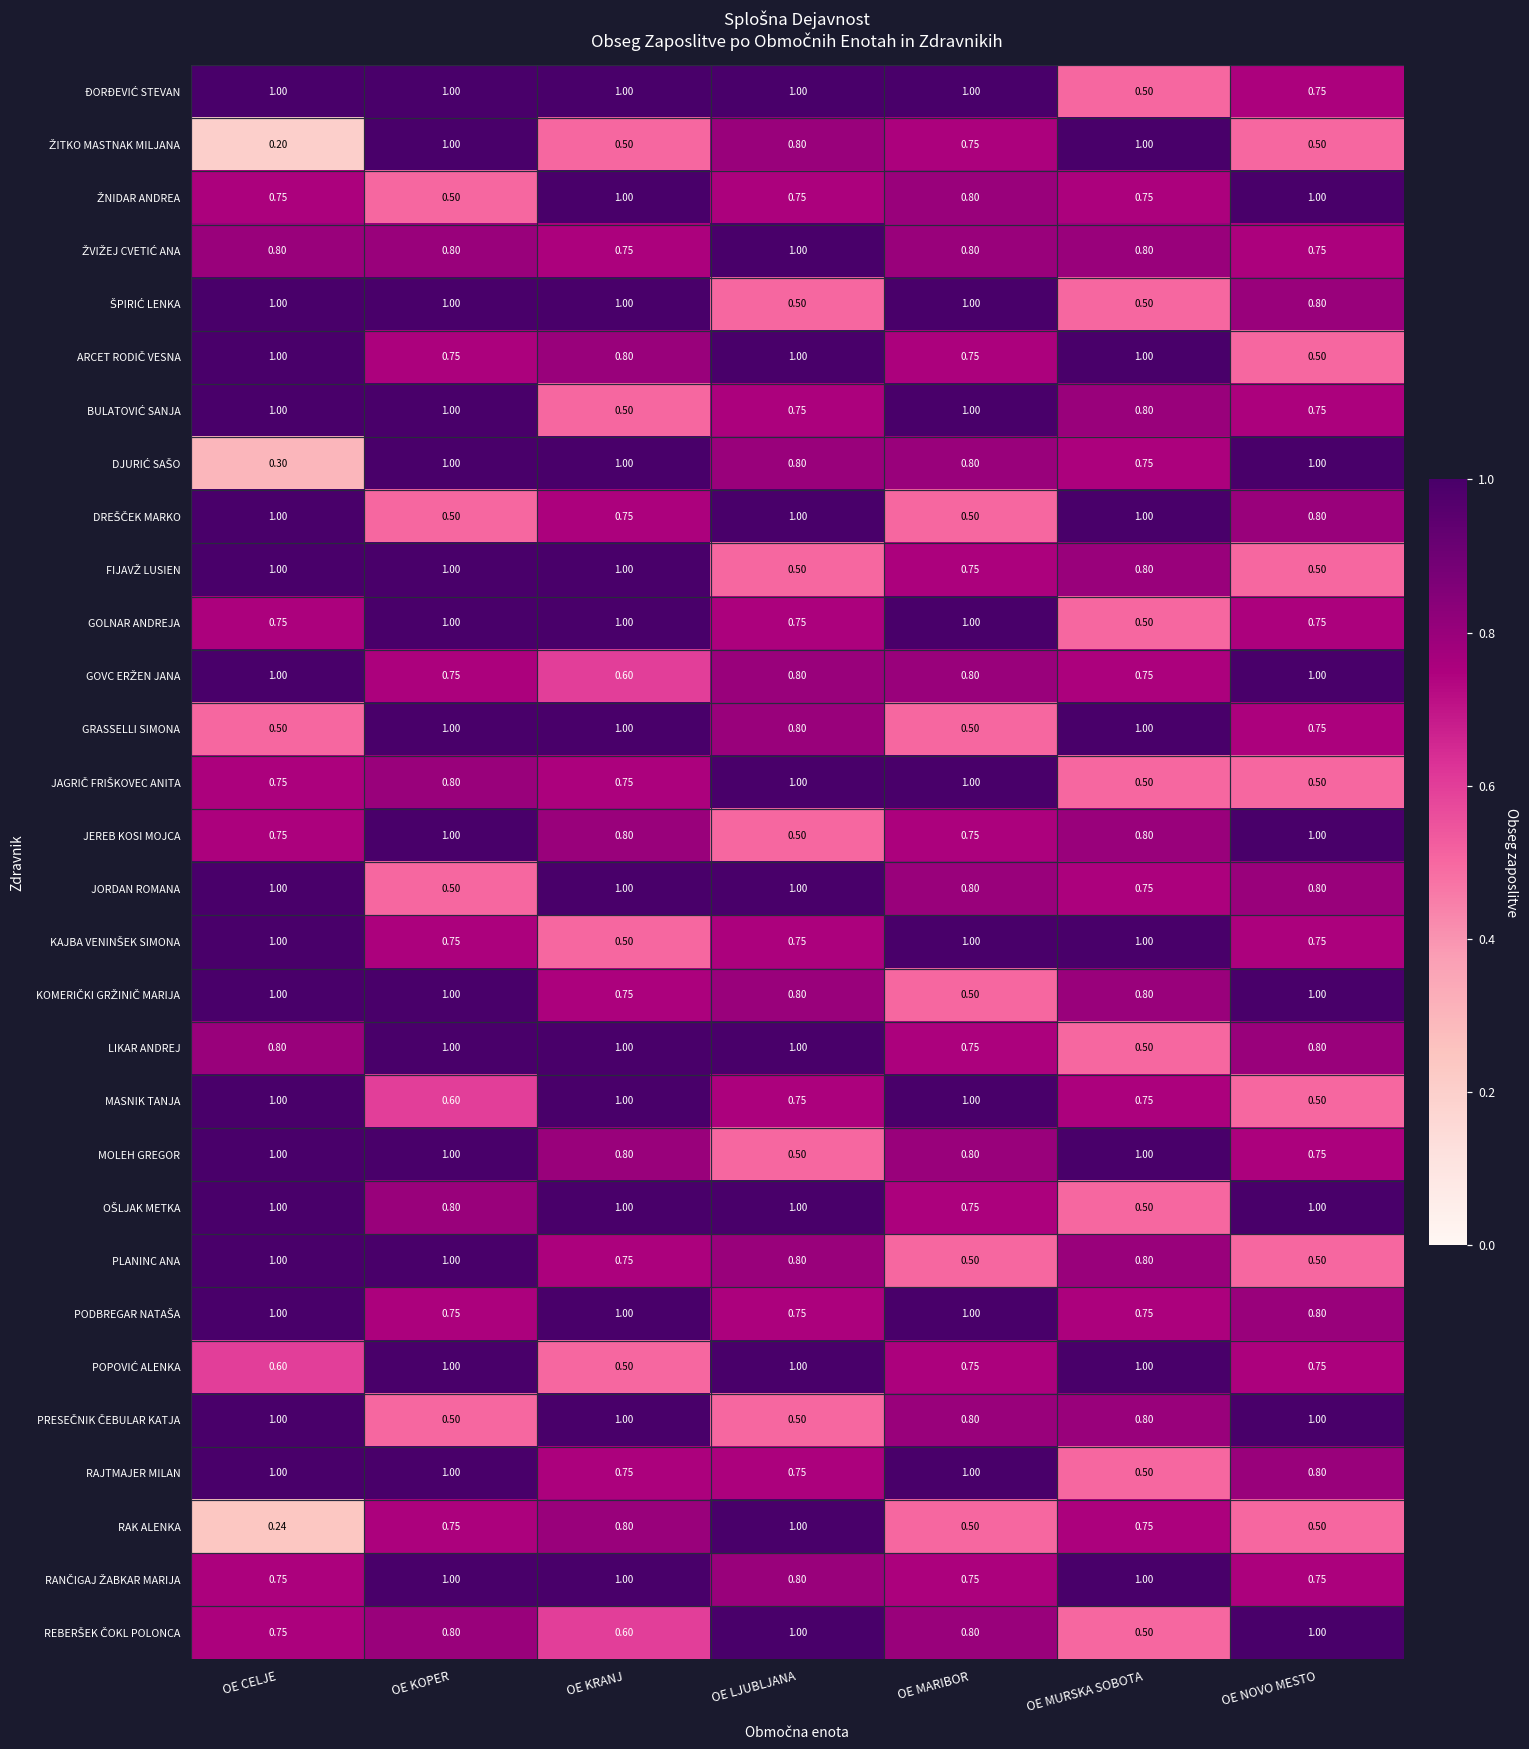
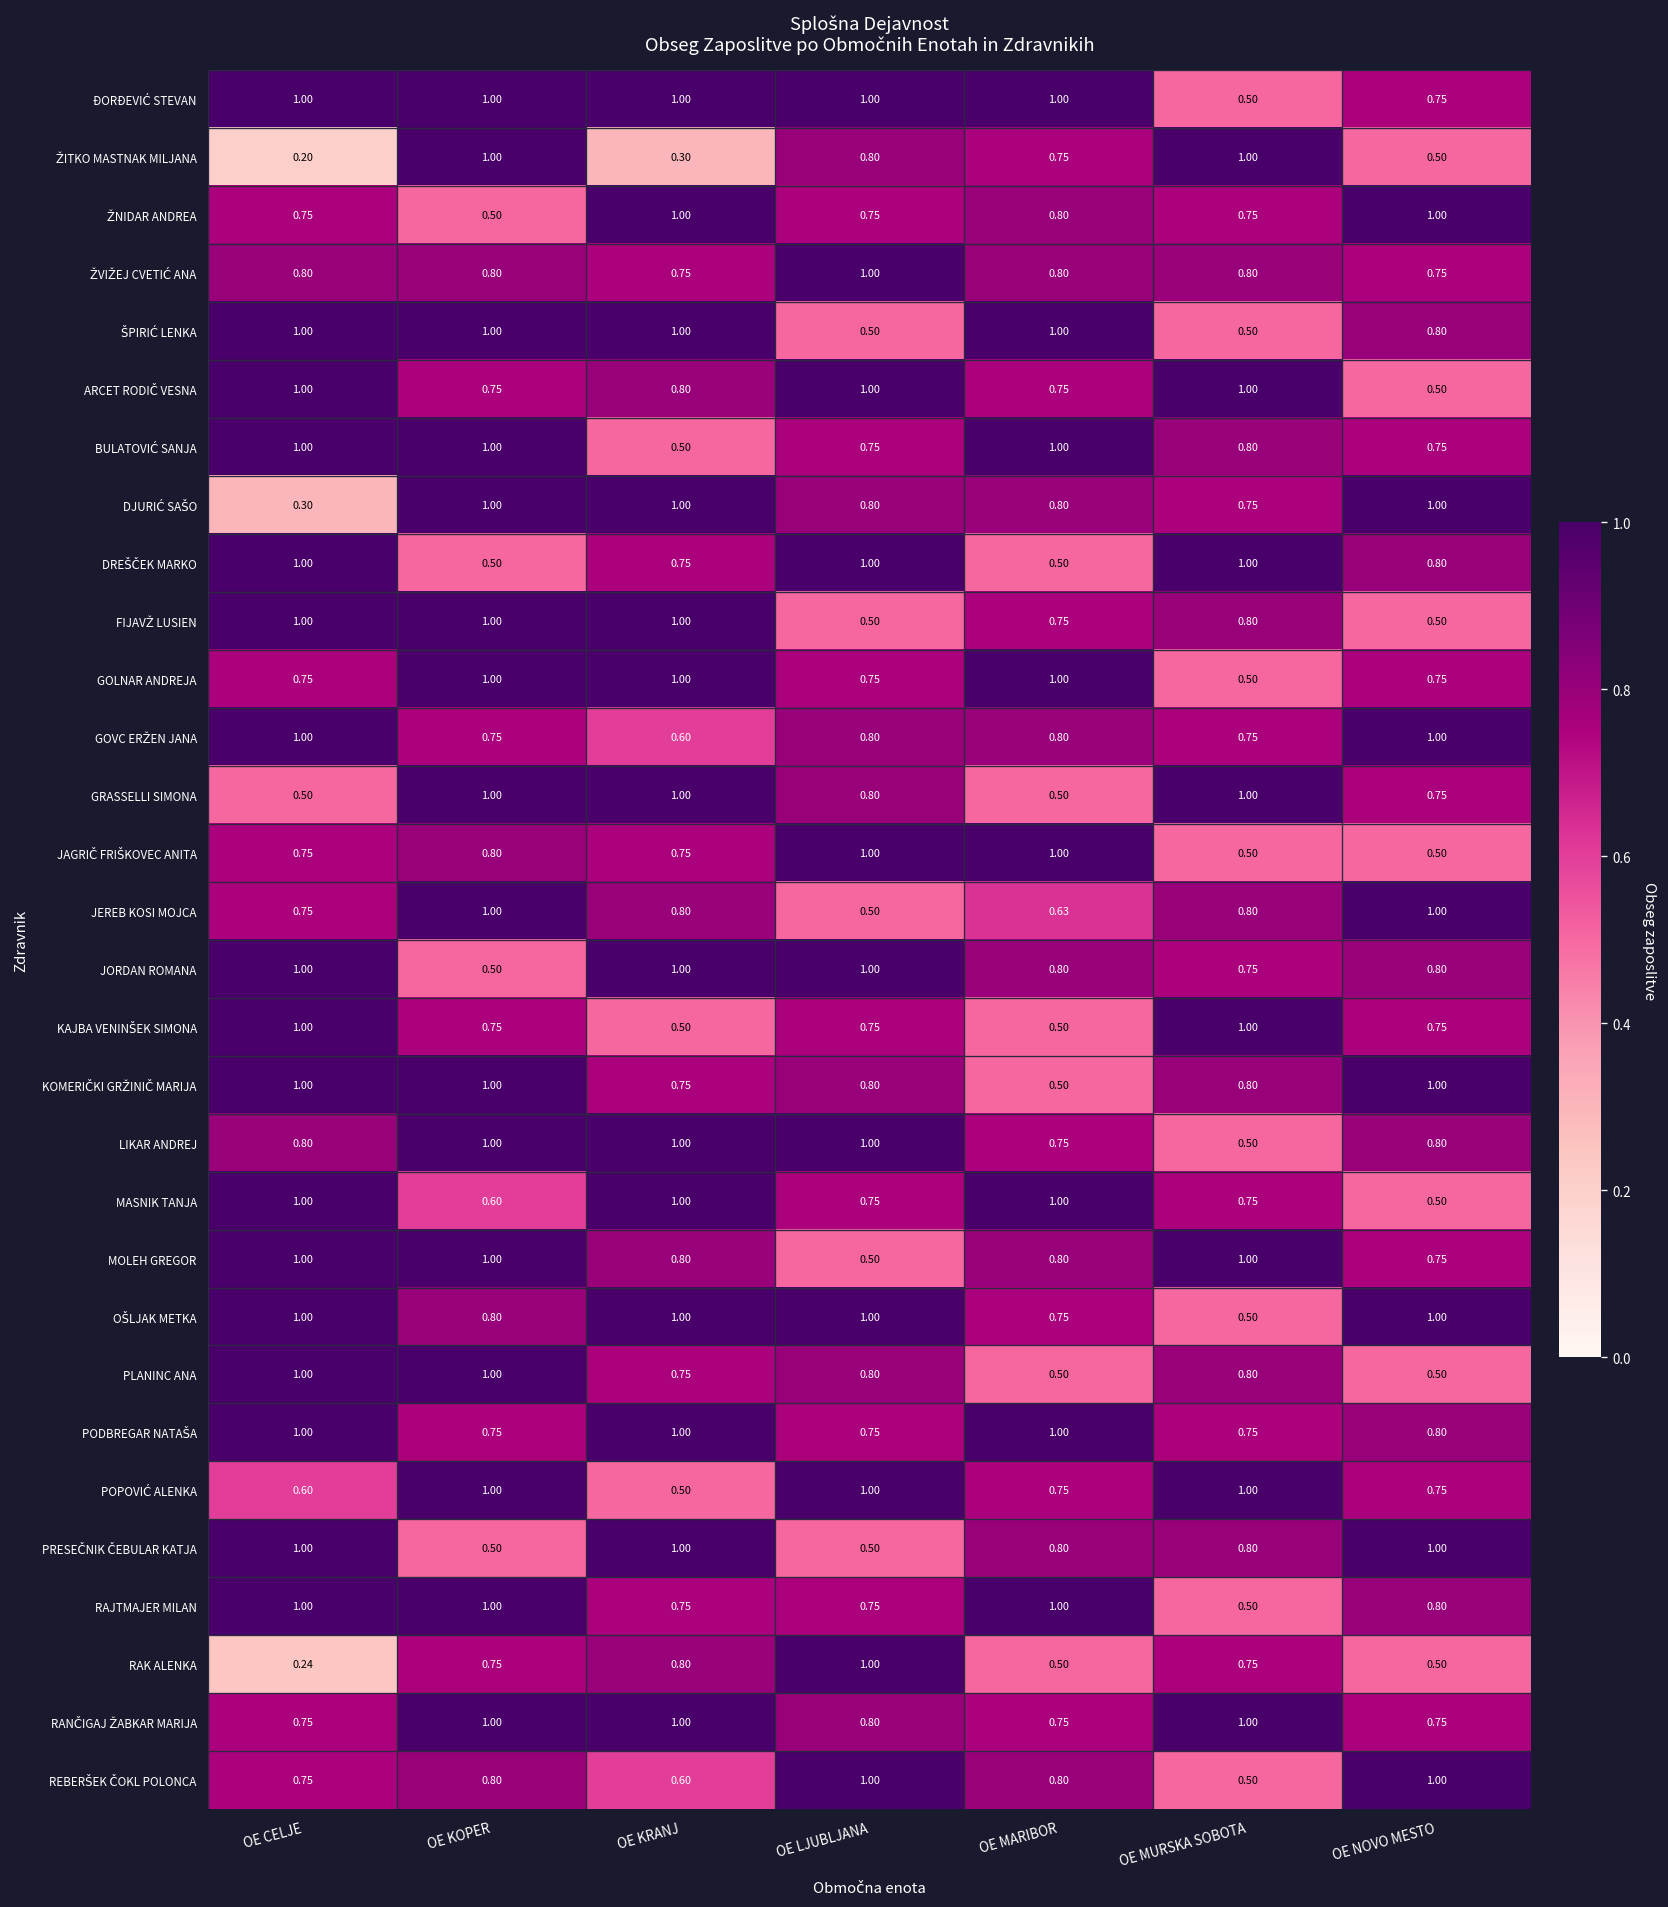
  {
    "ŽITKO MASTNAK MILJANA": {
      "OE CELJE": 0.20,
      "OE KOPER": 1.00,
-     "OE KRANJ": 0.50,
+     "OE KRANJ": 0.30,
      "OE LJUBLJANA": 0.80,
      "OE MARIBOR": 0.75,
      "OE MURSKA SOBOTA": 1.00,
      "OE NOVO MESTO": 0.50
    },
    "JEREB KOSI MOJCA": {
      "OE CELJE": 0.75,
      "OE KOPER": 1.00,
      "OE KRANJ": 0.80,
      "OE LJUBLJANA": 0.50,
-     "OE MARIBOR": 0.75,
+     "OE MARIBOR": 0.63,
      "OE MURSKA SOBOTA": 0.80,
      "OE NOVO MESTO": 1.00
    },
    "KAJBA VENINŠEK SIMONA": {
      "OE CELJE": 1.00,
      "OE KOPER": 0.75,
      "OE KRANJ": 0.50,
      "OE LJUBLJANA": 0.75,
-     "OE MARIBOR": 1.00,
+     "OE MARIBOR": 0.50,
      "OE MURSKA SOBOTA": 1.00,
      "OE NOVO MESTO": 0.75
    }
  }
